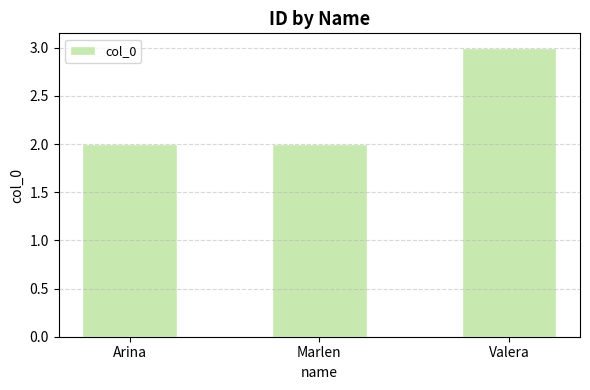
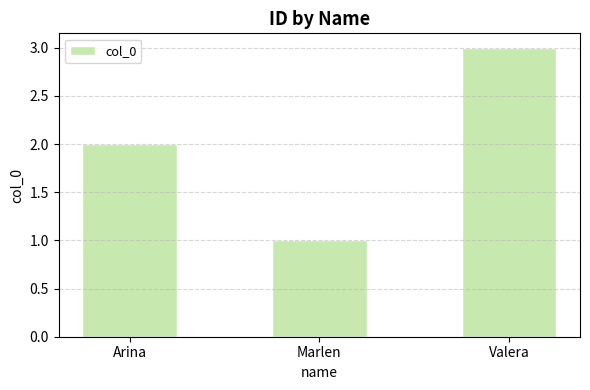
  {
    "Arina": 2,
-   "Marlen": 2,
+   "Marlen": 1,
    "Valera": 3
  }
